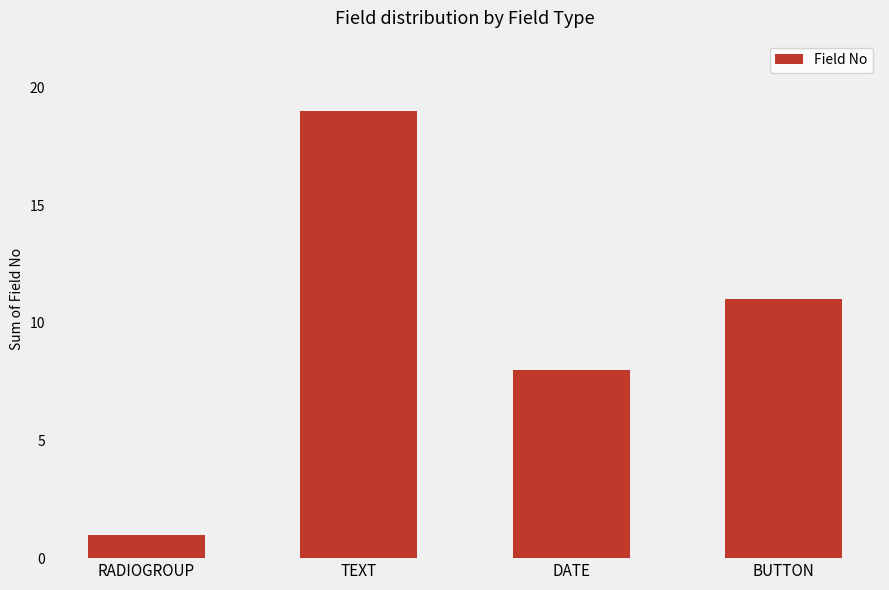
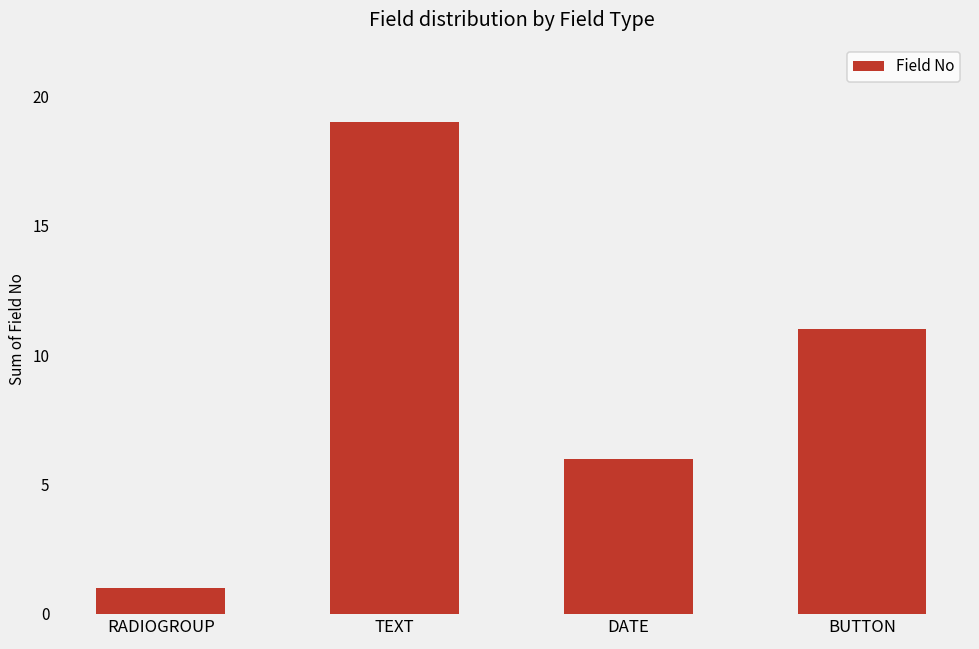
  {
    "RADIOGROUP": 1,
    "TEXT": 19,
-   "DATE": 8,
+   "DATE": 6,
    "BUTTON": 11
  }
